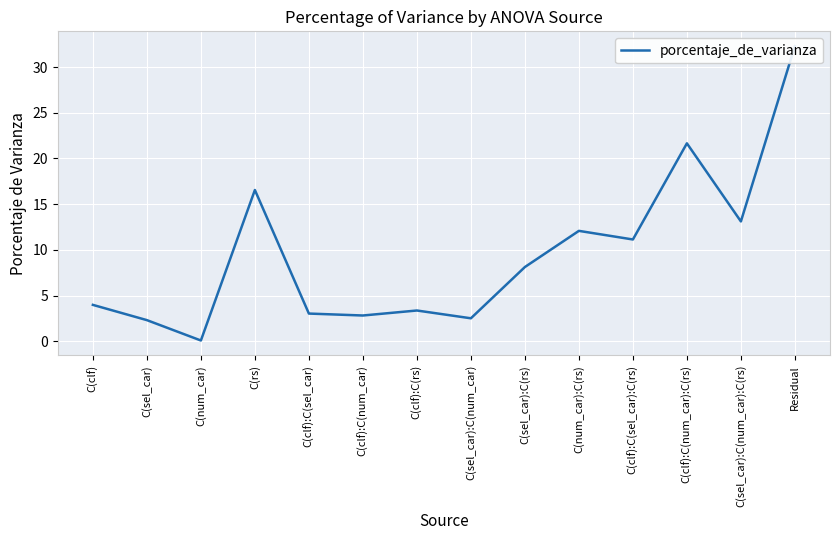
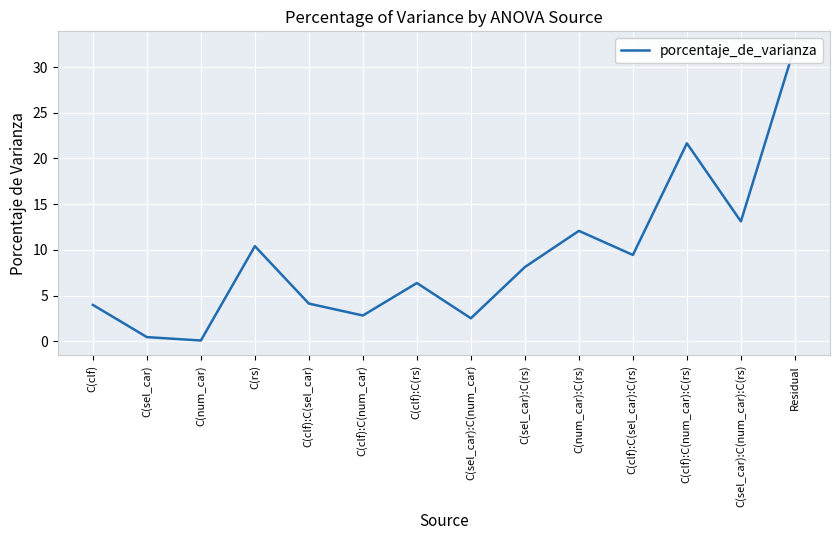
  {
    "C(clf)": 4,
-   "C(sel_car)": 2,
+   "C(sel_car)": 0,
    "C(num_car)": 0,
-   "C(rs)": 17,
-   "C(clf):C(sel_car)": 3,
+   "C(rs)": 10,
+   "C(clf):C(sel_car)": 4,
    "C(clf):C(num_car)": 3,
-   "C(clf):C(rs)": 3,
+   "C(clf):C(rs)": 6,
    "C(sel_car):C(num_car)": 3,
    "C(sel_car):C(rs)": 8,
    "C(num_car):C(rs)": 12,
-   "C(clf):C(sel_car):C(rs)": 11,
+   "C(clf):C(sel_car):C(rs)": 9,
    "C(clf):C(num_car):C(rs)": 22,
    "C(sel_car):C(num_car):C(rs)": 13
  }
